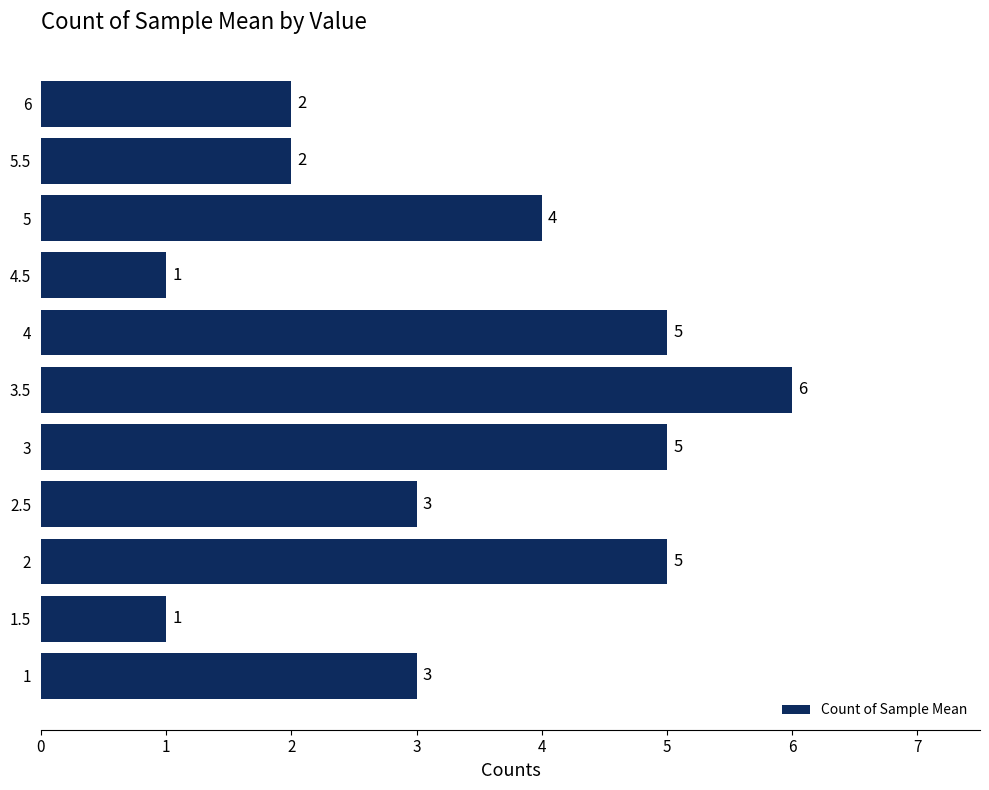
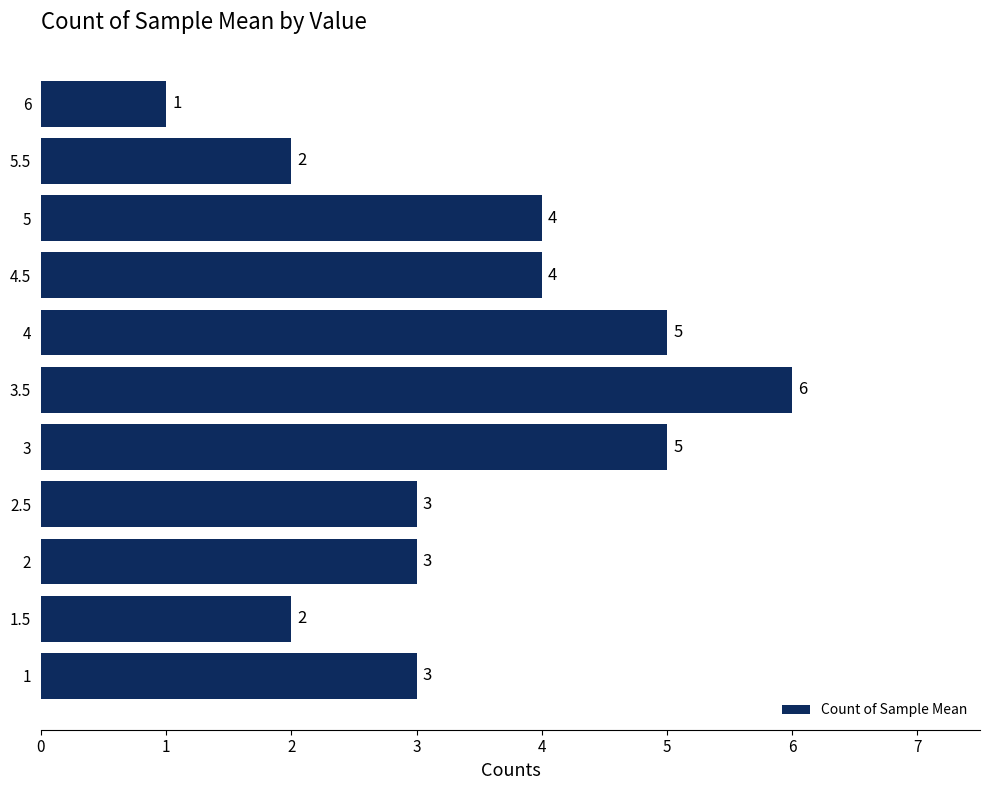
  {
-   "6": 2,
+   "6": 1,
    "5.5": 2,
    "5": 4,
-   "4.5": 1,
+   "4.5": 4,
    "4": 5,
    "3.5": 6,
    "3": 5,
    "2.5": 3,
-   "2": 5,
-   "1.5": 1,
+   "2": 3,
+   "1.5": 2,
    "1": 3
  }
